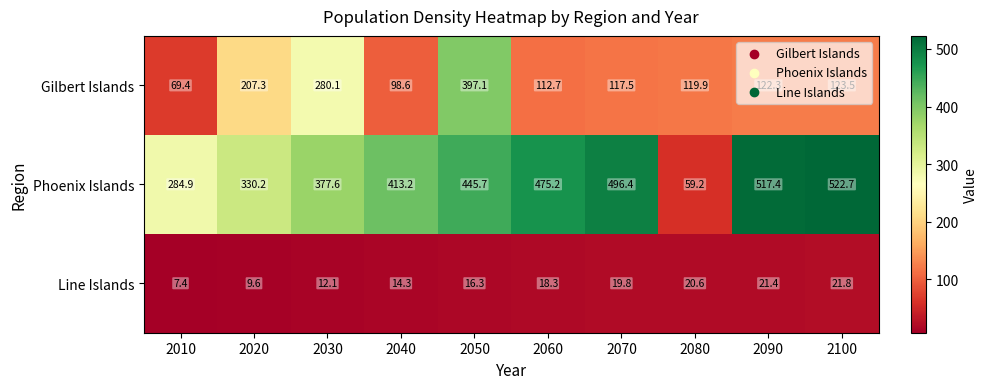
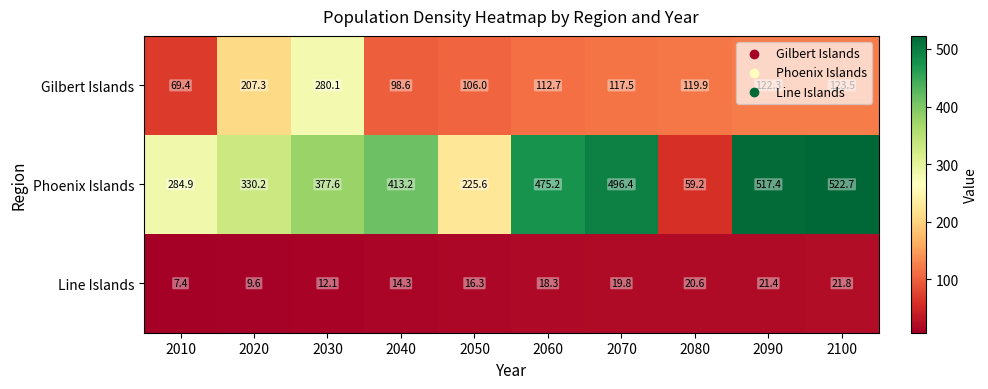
  {
    "Gilbert Islands": {
-     "2050": 397.1
+     "2050": 106.0
    },
    "Phoenix Islands": {
-     "2050": 445.7
+     "2050": 225.6
    }
  }
